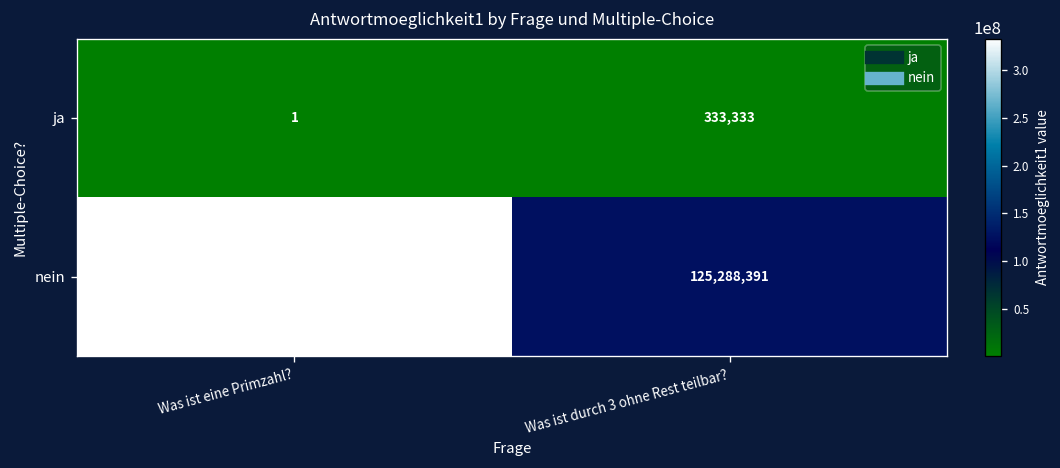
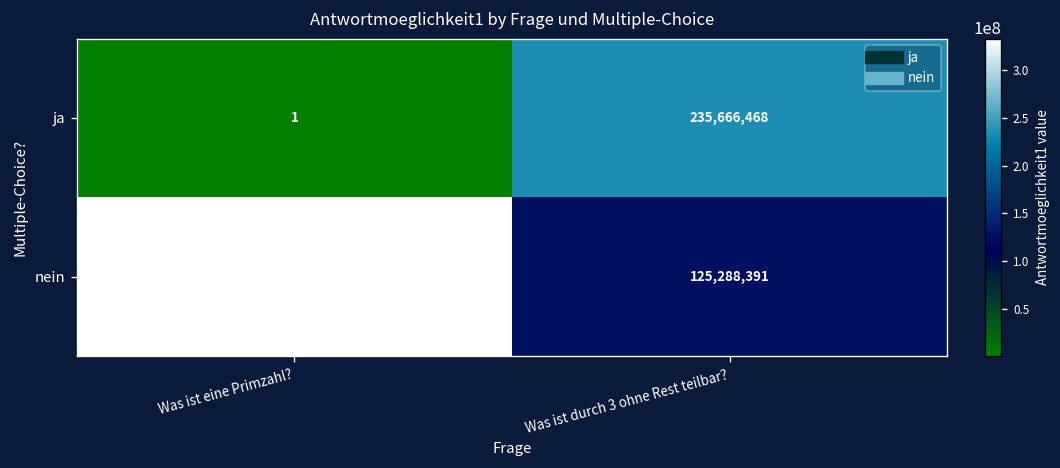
  {
    "ja": {
      "Was ist eine Primzahl?": "1",
-     "Was ist durch 3 ohne Rest teilbar?": "333,333"
+     "Was ist durch 3 ohne Rest teilbar?": "235,666,468"
    },
    "nein": {
      "Was ist durch 3 ohne Rest teilbar?": "125,288,391"
    }
  }
